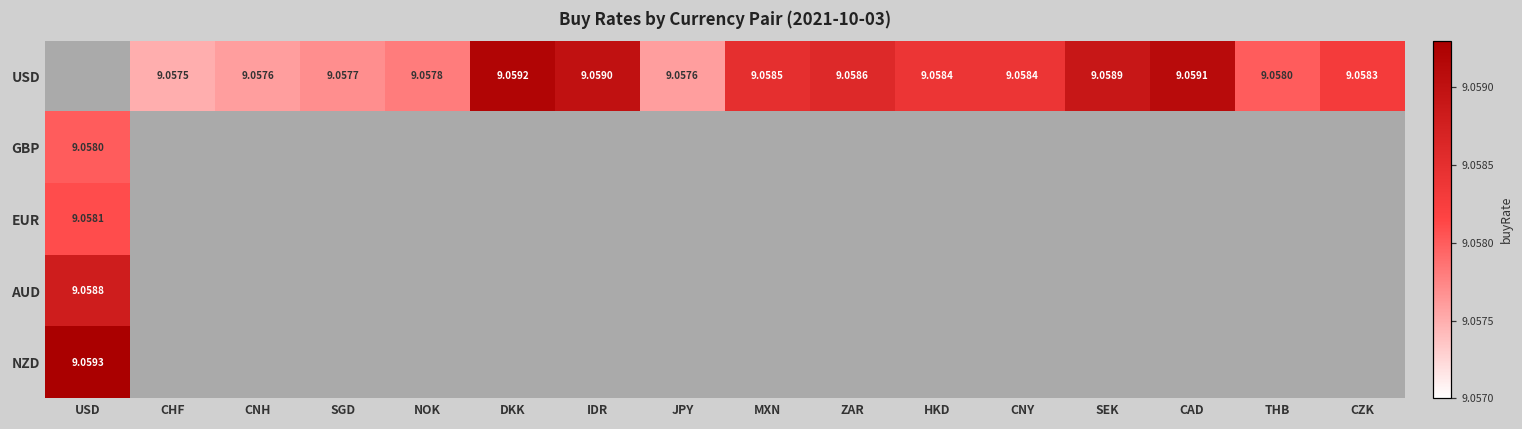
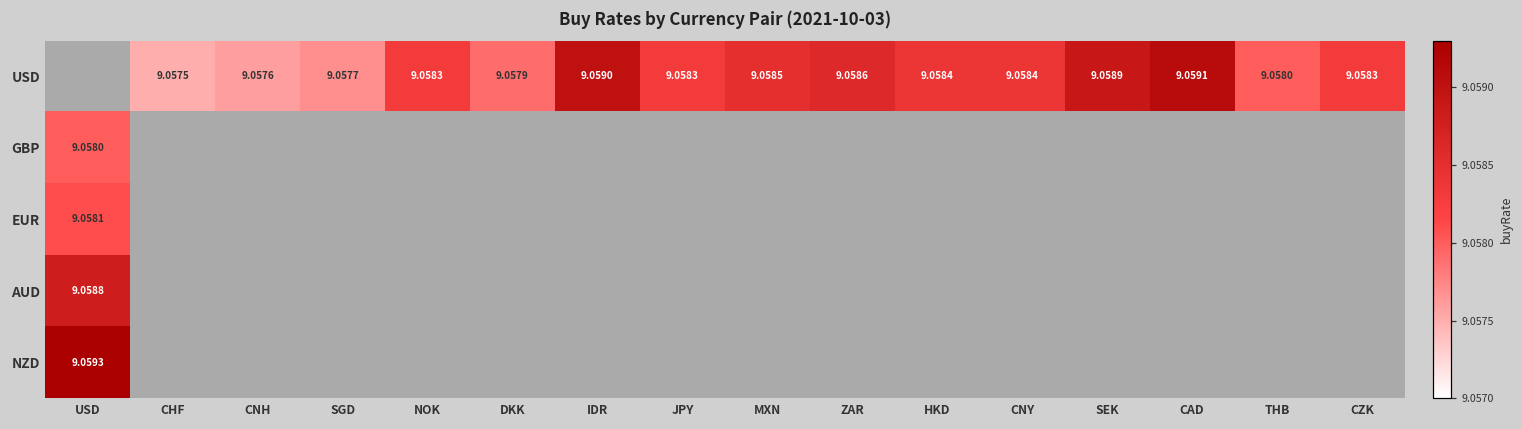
  {
    "USD": {
      "CHF": 9.0575,
      "CNH": 9.0576,
      "SGD": 9.0577,
-     "NOK": 9.0578,
-     "DKK": 9.0592,
+     "NOK": 9.0583,
+     "DKK": 9.0579,
      "IDR": 9.0590,
-     "JPY": 9.0576,
+     "JPY": 9.0583,
      "MXN": 9.0585,
      "ZAR": 9.0586,
      "HKD": 9.0584,
      "CNY": 9.0584,
      "SEK": 9.0589,
      "CAD": 9.0591,
      "THB": 9.0580,
      "CZK": 9.0583
    },
    "GBP": {
      "USD": 9.0580
    },
    "EUR": {
      "USD": 9.0581
    },
    "AUD": {
      "USD": 9.0588
    },
    "NZD": {
      "USD": 9.0593
    }
  }
